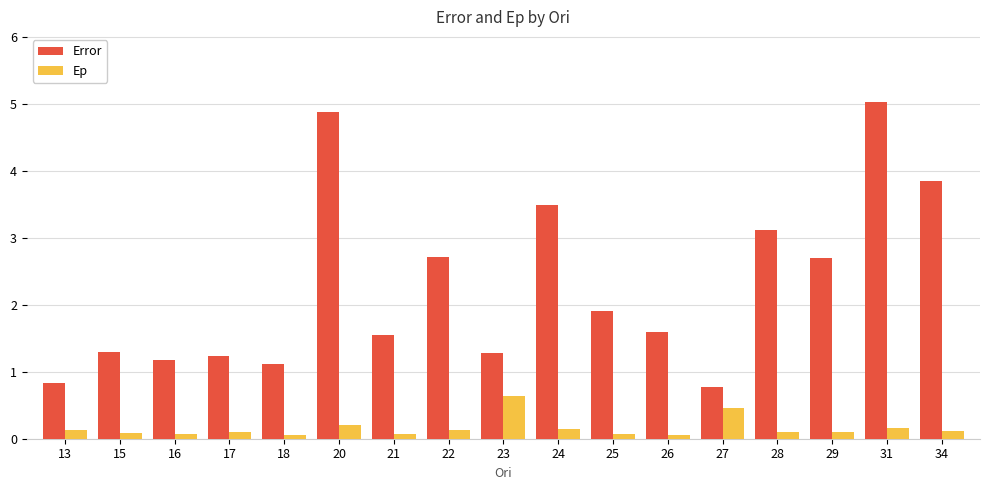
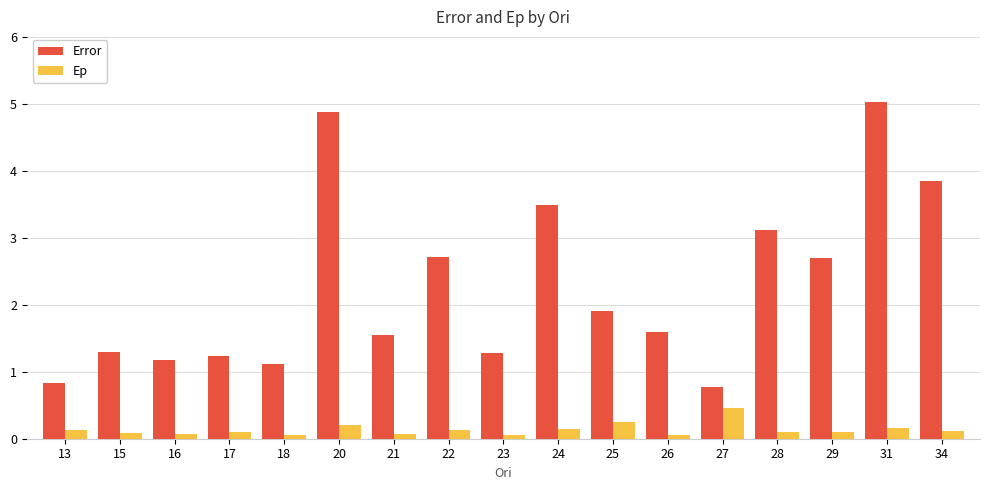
  {
    "Error": {
      "13": 0.8,
      "15": 1.3,
      "16": 1.2,
      "17": 1.2,
      "18": 1.1,
      "20": 4.9,
      "21": 1.5,
      "22": 2.7,
      "23": 1.3,
      "24": 3.5,
      "25": 1.9,
      "26": 1.6,
      "27": 0.8,
      "28": 3.1,
      "29": 2.7,
      "31": 5.0,
      "34": 3.8
    },
    "Ep": {
      "13": 0.1,
      "15": 0.1,
      "16": 0.1,
      "17": 0.1,
      "18": 0.0,
      "20": 0.2,
      "21": 0.1,
      "22": 0.1,
-     "23": 0.6,
+     "23": 0.1,
      "24": 0.1,
-     "25": 0.1,
+     "25": 0.3,
      "26": 0.1,
      "27": 0.5,
      "28": 0.1,
      "29": 0.1,
      "31": 0.2,
      "34": 0.1
    }
  }
